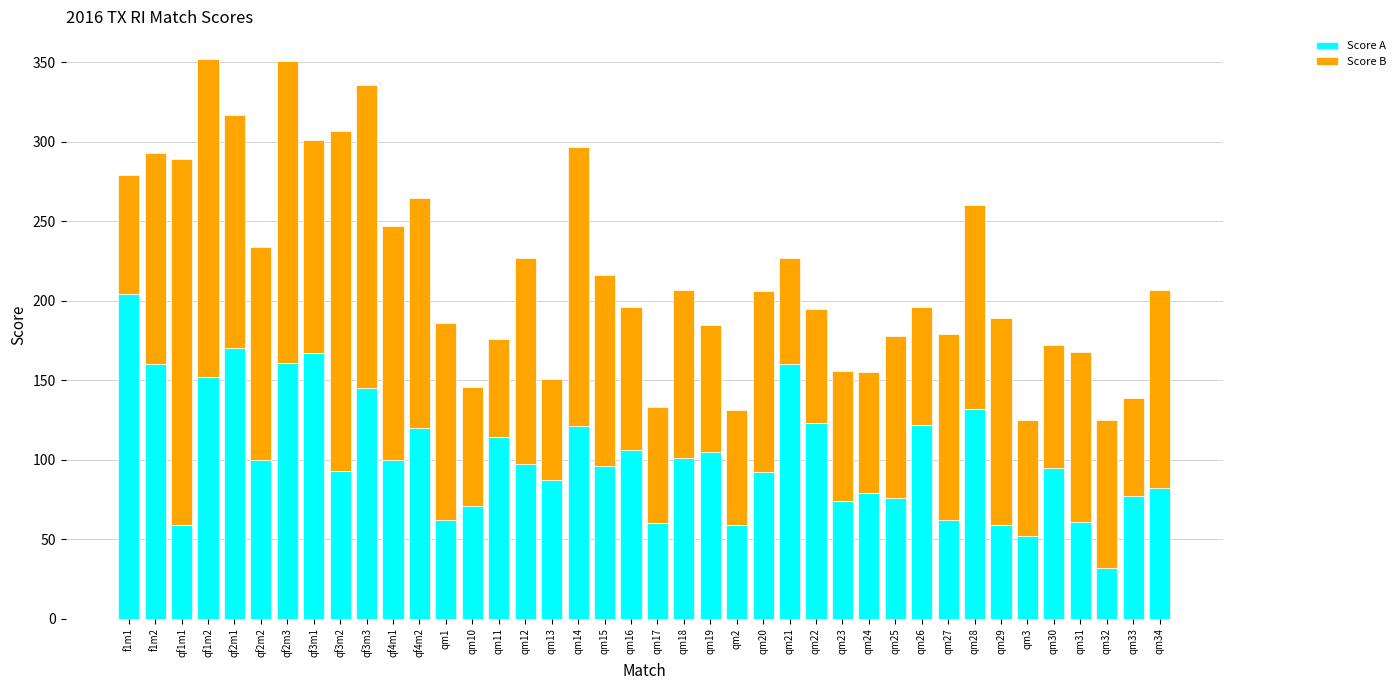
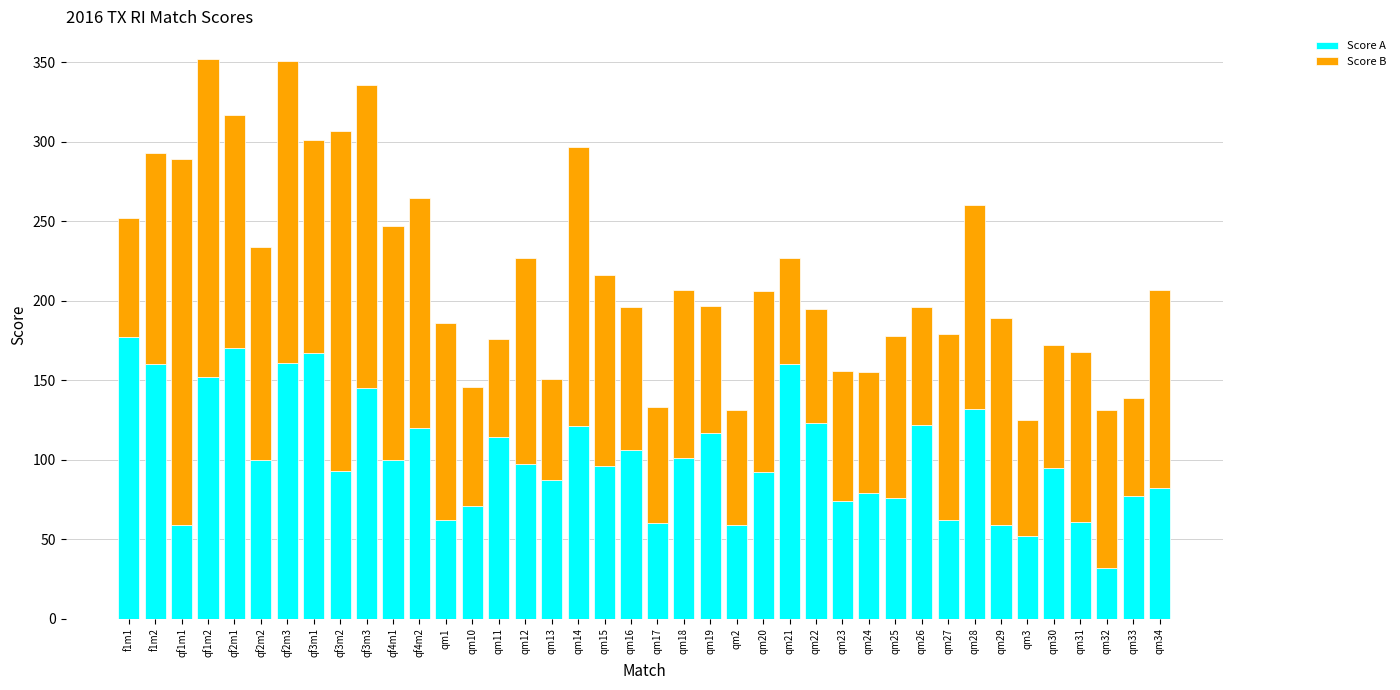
  {
    "Score A": {
-     "f1m1": 204,
+     "f1m1": 177,
      "f1m2": 160,
      "qf1m1": 59,
      "qf1m2": 152,
      "qf2m1": 170,
      "qf2m2": 100,
      "qf2m3": 161,
      "qf3m1": 167,
      "qf3m2": 93,
      "qf3m3": 145,
      "qf4m1": 100,
      "qf4m2": 120,
      "qm1": 62,
      "qm10": 71,
      "qm11": 114,
      "qm12": 97,
      "qm13": 87,
      "qm14": 121,
      "qm15": 96,
      "qm16": 106,
      "qm17": 60,
      "qm18": 101,
-     "qm19": 105,
+     "qm19": 117,
      "qm2": 59,
      "qm20": 92,
      "qm21": 160,
      "qm22": 123,
      "qm23": 74,
      "qm24": 79,
      "qm25": 76,
      "qm26": 122,
      "qm27": 62,
      "qm28": 132,
      "qm29": 59,
      "qm3": 52,
      "qm30": 95,
      "qm31": 61,
      "qm32": 32,
      "qm33": 77,
      "qm34": 82
    },
    "Score B": {
      "f1m1": 75,
      "f1m2": 133,
      "qf1m1": 230,
      "qf1m2": 200,
      "qf2m1": 147,
      "qf2m2": 134,
      "qf2m3": 190,
      "qf3m1": 134,
      "qf3m2": 214,
      "qf3m3": 191,
      "qf4m1": 147,
      "qf4m2": 145,
      "qm1": 124,
      "qm10": 75,
      "qm11": 62,
      "qm12": 130,
      "qm13": 64,
      "qm14": 176,
      "qm15": 120,
      "qm16": 90,
      "qm17": 73,
      "qm18": 106,
      "qm19": 80,
      "qm2": 72,
      "qm20": 114,
      "qm21": 67,
      "qm22": 72,
      "qm23": 82,
      "qm24": 76,
      "qm25": 102,
      "qm26": 74,
      "qm27": 117,
      "qm28": 128,
      "qm29": 130,
      "qm3": 73,
      "qm30": 77,
      "qm31": 107,
-     "qm32": 93,
+     "qm32": 99,
      "qm33": 62,
      "qm34": 125
    }
  }
